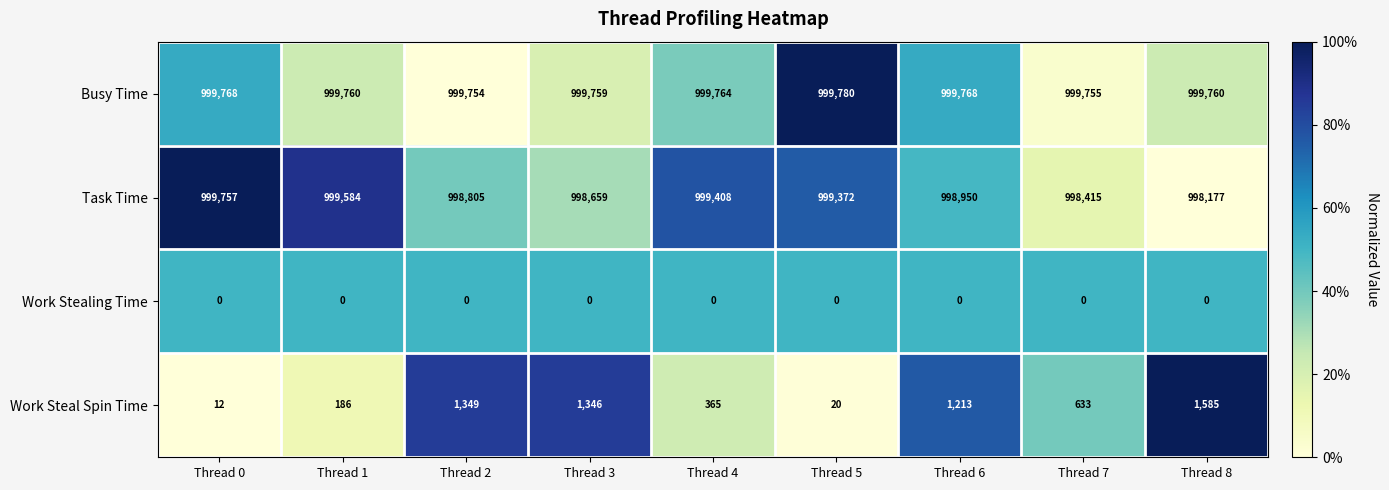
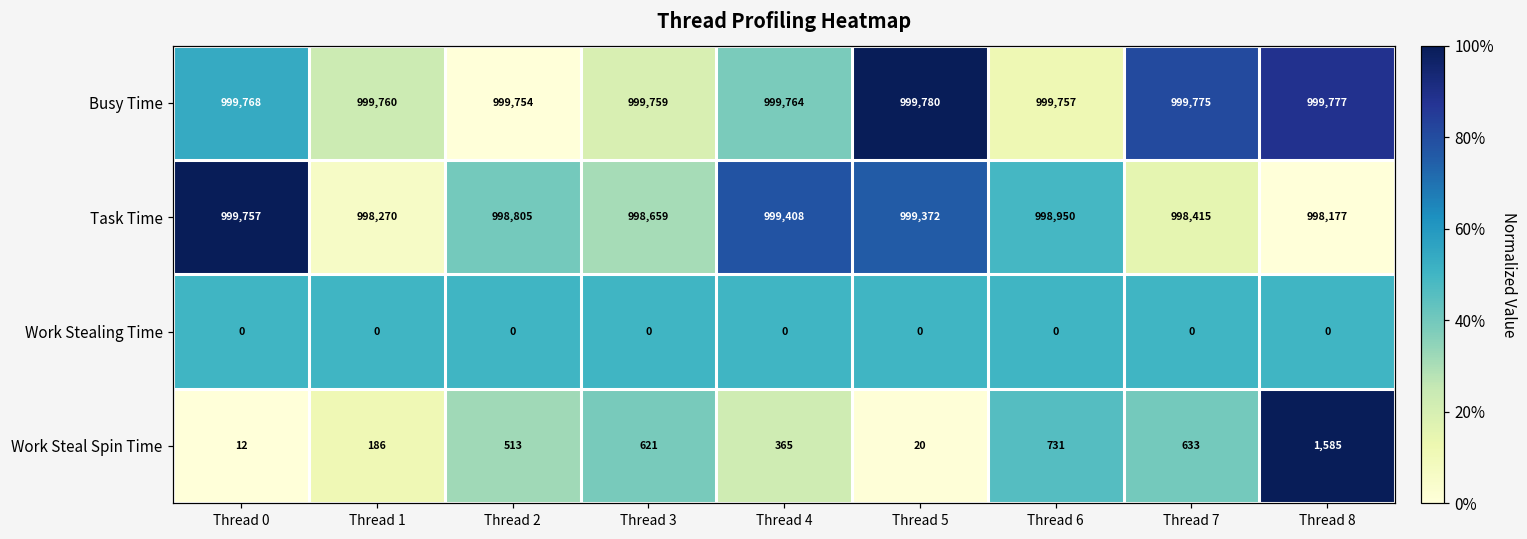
  {
    "Busy Time": {
      "Thread 0": "999,768",
      "Thread 1": "999,760",
      "Thread 2": "999,754",
      "Thread 3": "999,759",
      "Thread 4": "999,764",
      "Thread 5": "999,780",
-     "Thread 6": "999,768",
-     "Thread 7": "999,755",
-     "Thread 8": "999,760"
+     "Thread 6": "999,757",
+     "Thread 7": "999,775",
+     "Thread 8": "999,777"
    },
    "Task Time": {
      "Thread 0": "999,757",
-     "Thread 1": "999,584",
+     "Thread 1": "998,270",
      "Thread 2": "998,805",
      "Thread 3": "998,659",
      "Thread 4": "999,408",
      "Thread 5": "999,372",
      "Thread 6": "998,950",
      "Thread 7": "998,415",
      "Thread 8": "998,177"
    },
    "Work Stealing Time": {
      "Thread 0": "0",
      "Thread 1": "0",
      "Thread 2": "0",
      "Thread 3": "0",
      "Thread 4": "0",
      "Thread 5": "0",
      "Thread 6": "0",
      "Thread 7": "0",
      "Thread 8": "0"
    },
    "Work Steal Spin Time": {
      "Thread 0": "12",
      "Thread 1": "186",
-     "Thread 2": "1,349",
-     "Thread 3": "1,346",
+     "Thread 2": "513",
+     "Thread 3": "621",
      "Thread 4": "365",
      "Thread 5": "20",
-     "Thread 6": "1,213",
+     "Thread 6": "731",
      "Thread 7": "633",
      "Thread 8": "1,585"
    }
  }
